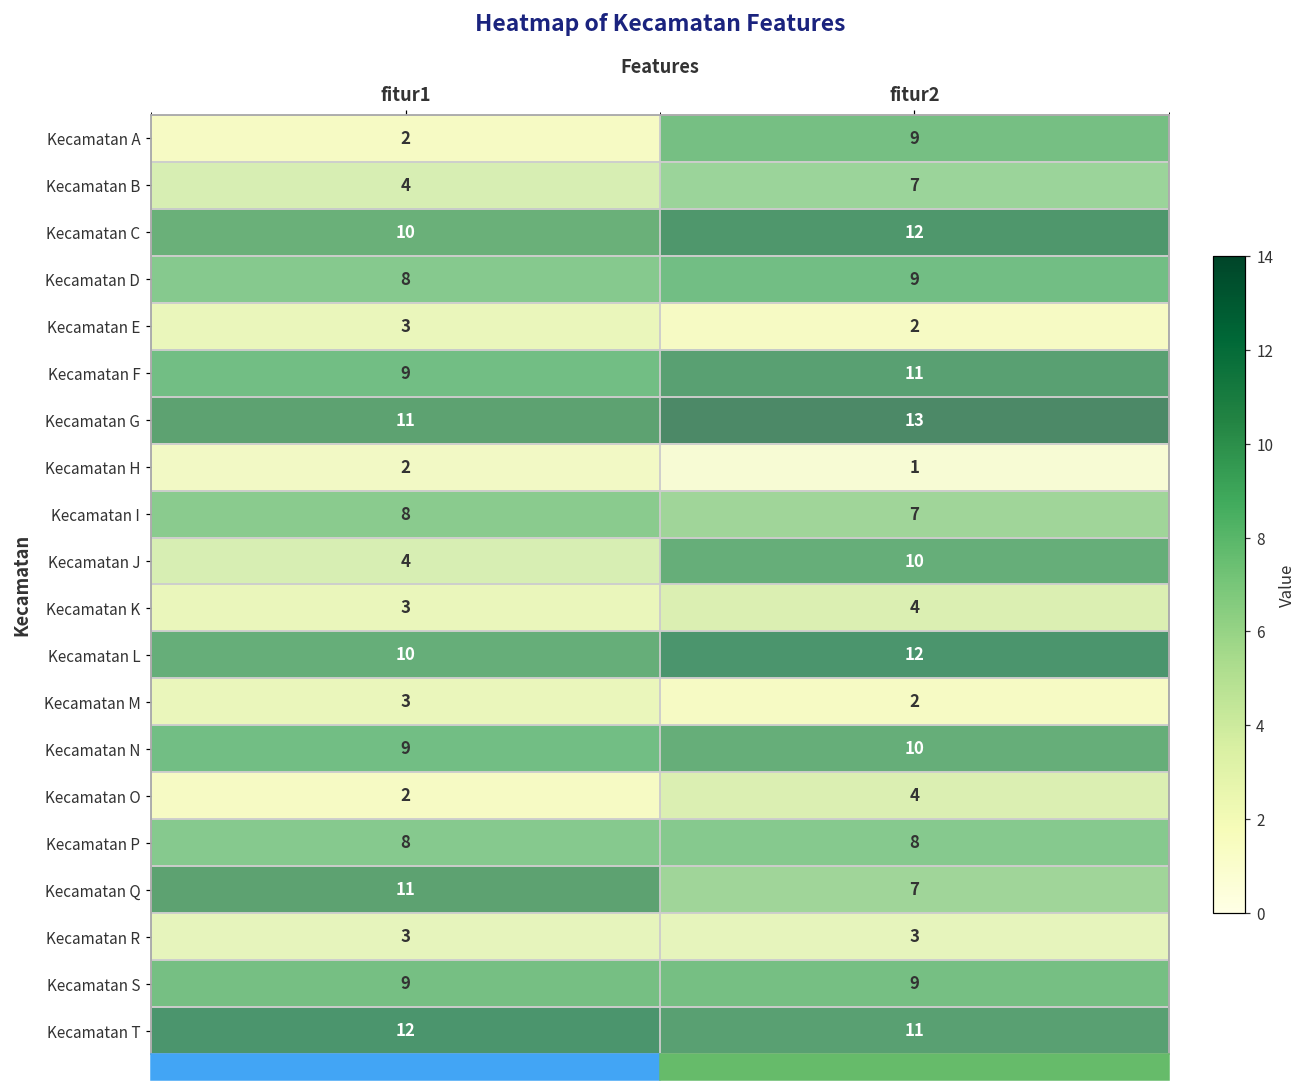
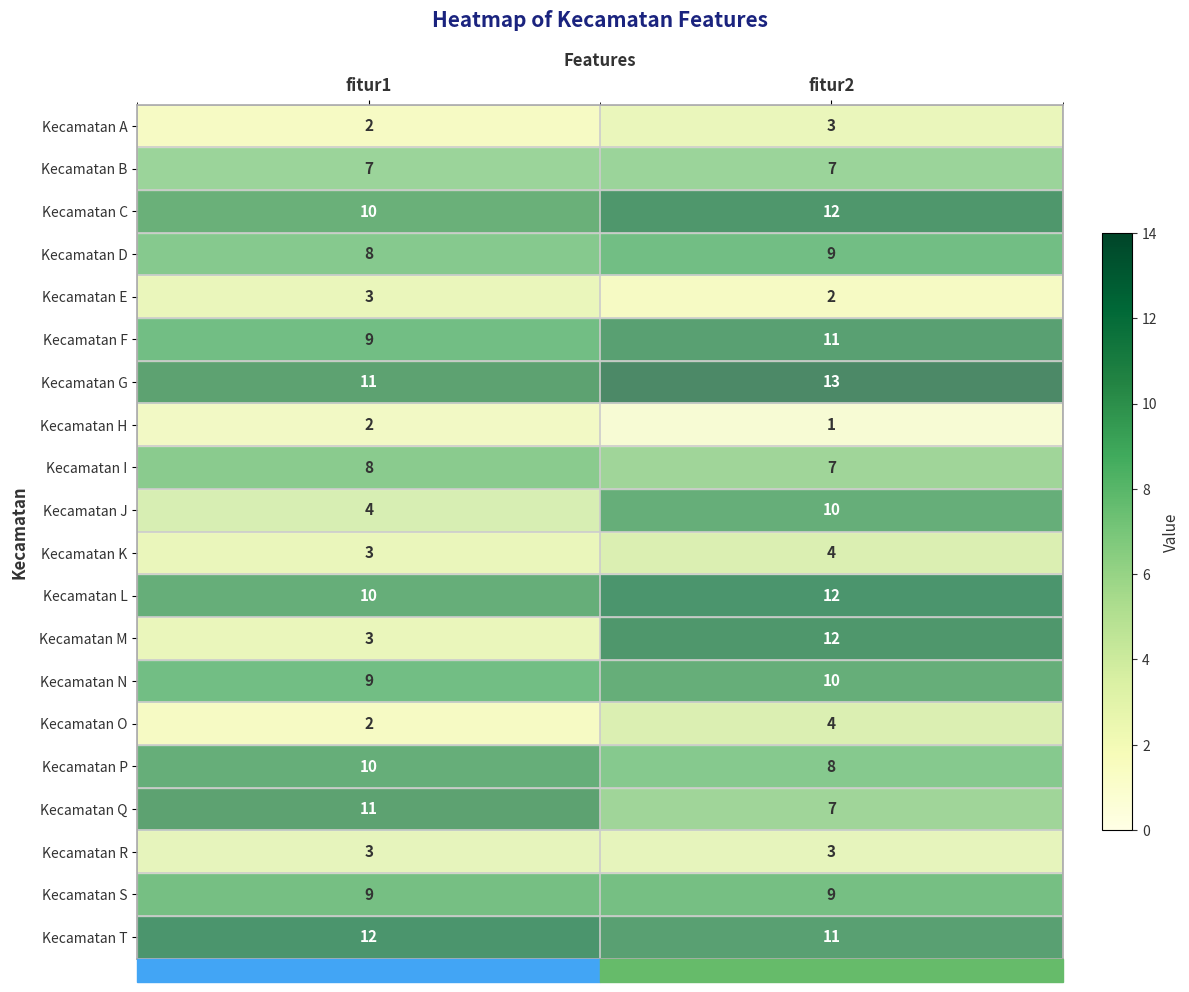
  {
    "Kecamatan A": {
      "fitur1": 2,
-     "fitur2": 9
+     "fitur2": 3
    },
    "Kecamatan B": {
-     "fitur1": 4,
+     "fitur1": 7,
      "fitur2": 7
    },
    "Kecamatan C": {
      "fitur1": 10,
      "fitur2": 12
    },
    "Kecamatan D": {
      "fitur1": 8,
      "fitur2": 9
    },
    "Kecamatan E": {
      "fitur1": 3,
      "fitur2": 2
    },
    "Kecamatan F": {
      "fitur1": 9,
      "fitur2": 11
    },
    "Kecamatan G": {
      "fitur1": 11,
      "fitur2": 13
    },
    "Kecamatan H": {
      "fitur1": 2,
      "fitur2": 1
    },
    "Kecamatan I": {
      "fitur1": 8,
      "fitur2": 7
    },
    "Kecamatan J": {
      "fitur1": 4,
      "fitur2": 10
    },
    "Kecamatan K": {
      "fitur1": 3,
      "fitur2": 4
    },
    "Kecamatan L": {
      "fitur1": 10,
      "fitur2": 12
    },
    "Kecamatan M": {
      "fitur1": 3,
-     "fitur2": 2
+     "fitur2": 12
    },
    "Kecamatan N": {
      "fitur1": 9,
      "fitur2": 10
    },
    "Kecamatan O": {
      "fitur1": 2,
      "fitur2": 4
    },
    "Kecamatan P": {
-     "fitur1": 8,
+     "fitur1": 10,
      "fitur2": 8
    },
    "Kecamatan Q": {
      "fitur1": 11,
      "fitur2": 7
    },
    "Kecamatan R": {
      "fitur1": 3,
      "fitur2": 3
    },
    "Kecamatan S": {
      "fitur1": 9,
      "fitur2": 9
    },
    "Kecamatan T": {
      "fitur1": 12,
      "fitur2": 11
    }
  }
